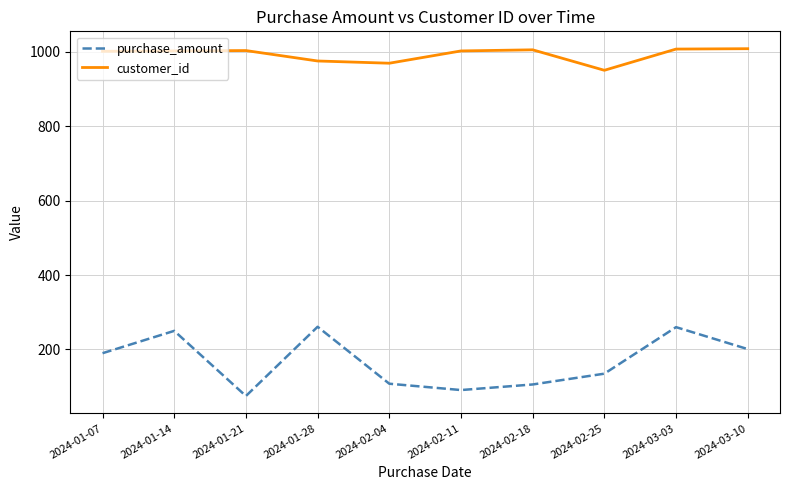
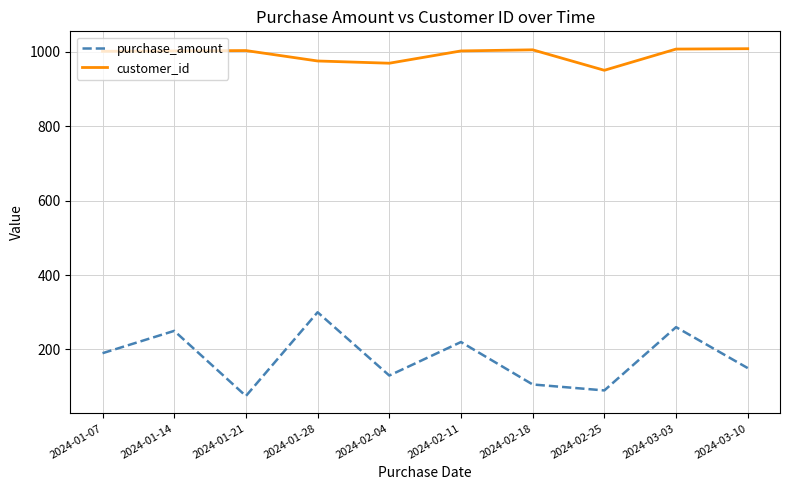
  {
    "purchase_amount": {
      "2024-01-07": 190,
      "2024-01-14": 250,
      "2024-01-21": 80,
-     "2024-01-28": 260,
-     "2024-02-04": 110,
-     "2024-02-11": 90,
+     "2024-01-28": 300,
+     "2024-02-04": 130,
+     "2024-02-11": 220,
      "2024-02-18": 110,
-     "2024-02-25": 140,
+     "2024-02-25": 90,
      "2024-03-03": 260,
-     "2024-03-10": 200
+     "2024-03-10": 150
    },
    "customer_id": {
      "2024-01-21": 1000,
      "2024-01-28": 980,
      "2024-02-04": 970,
      "2024-02-11": 1000,
      "2024-02-18": 1010,
      "2024-02-25": 950,
      "2024-03-03": 1010,
      "2024-03-10": 1010
    }
  }
